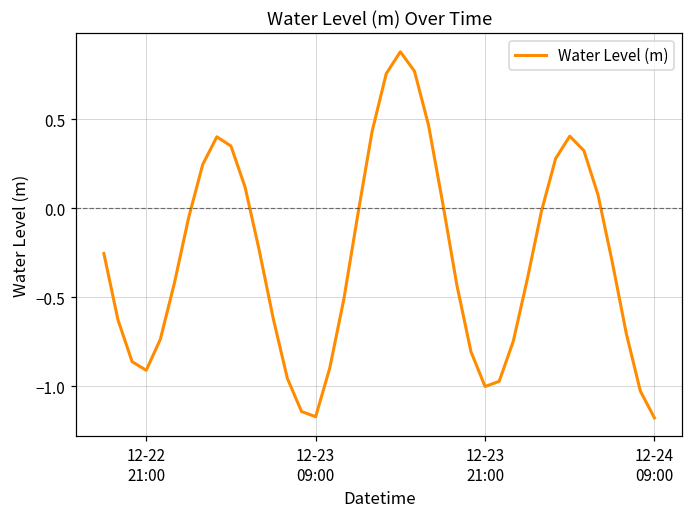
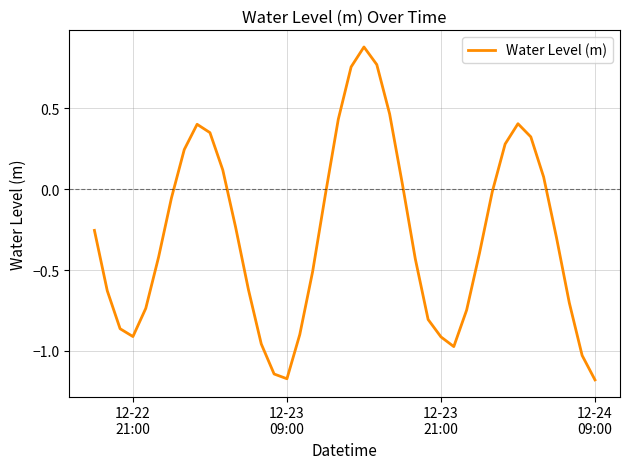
  {
    "12-22 21:00": -0.91,
    "12-23 09:00": -1.17,
-   "12-23 21:00": -1.00,
+   "12-23 21:00": -0.91,
    "12-24 09:00": -1.18
  }
